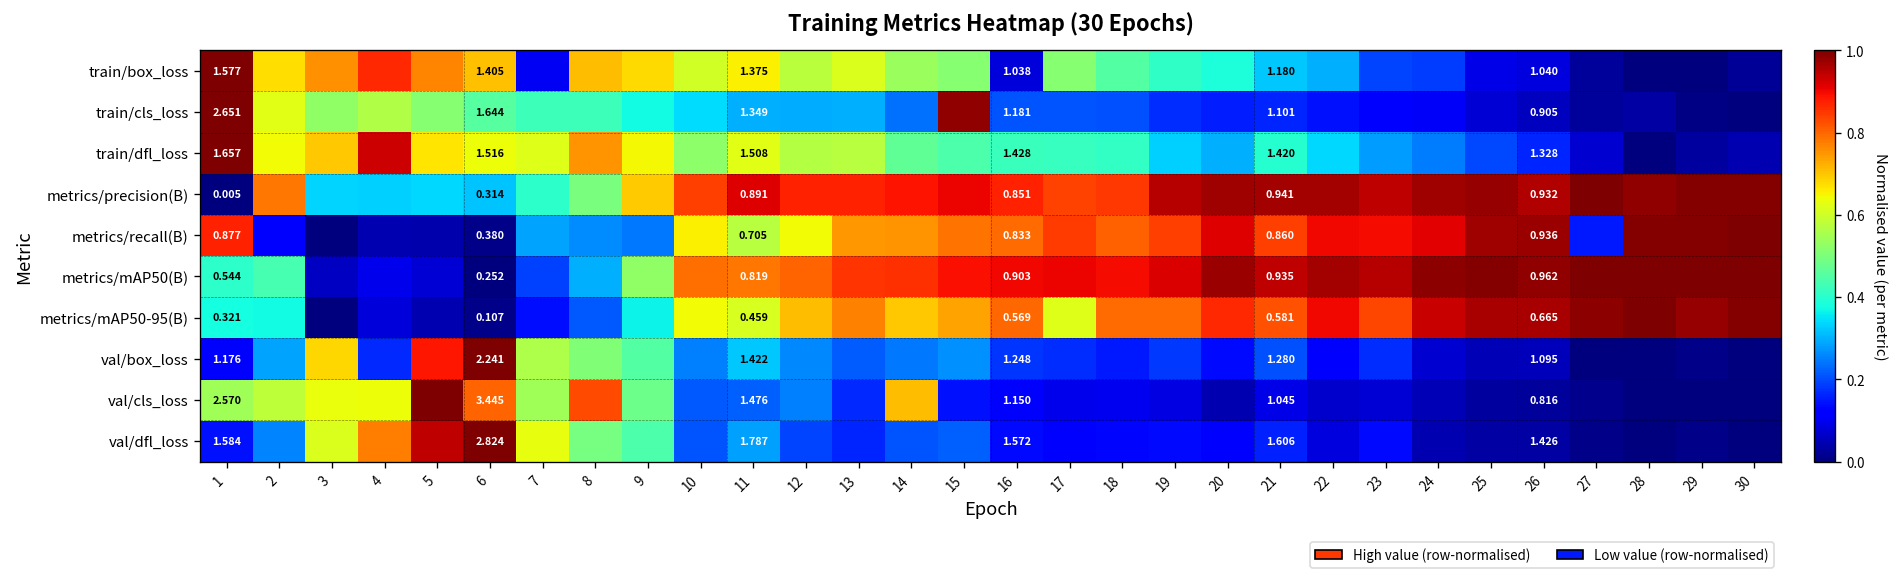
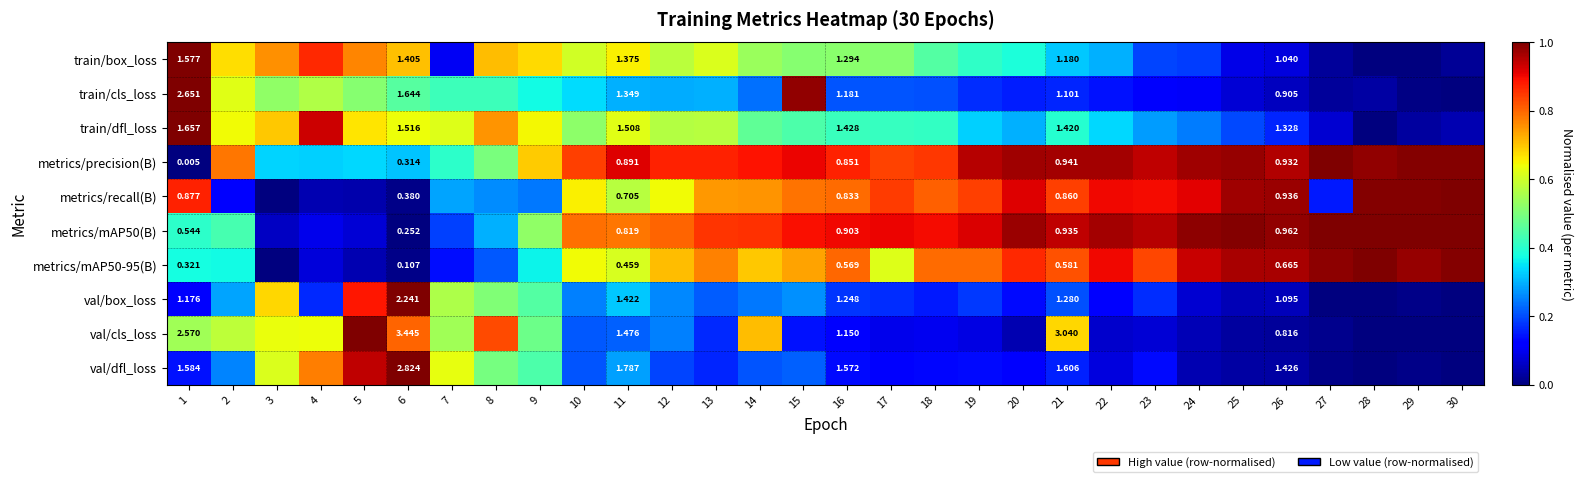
  {
    "train/box_loss": {
      "1": 1.577,
      "6": 1.405,
      "11": 1.375,
-     "16": 1.038,
+     "16": 1.294,
      "21": 1.180,
      "26": 1.040
    },
    "train/cls_loss": {
      "1": 2.651,
      "6": 1.644,
      "11": 1.349,
      "16": 1.181,
      "21": 1.101,
      "26": 0.905
    },
    "train/dfl_loss": {
      "1": 1.657,
      "6": 1.516,
      "11": 1.508,
      "16": 1.428,
      "21": 1.420,
      "26": 1.328
    },
    "metrics/precision(B)": {
      "1": 0.005,
      "6": 0.314,
      "11": 0.891,
      "16": 0.851,
      "21": 0.941,
      "26": 0.932
    },
    "metrics/recall(B)": {
      "1": 0.877,
      "6": 0.380,
      "11": 0.705,
      "16": 0.833,
      "21": 0.860,
      "26": 0.936
    },
    "metrics/mAP50(B)": {
      "1": 0.544,
      "6": 0.252,
      "11": 0.819,
      "16": 0.903,
      "21": 0.935,
      "26": 0.962
    },
    "metrics/mAP50-95(B)": {
      "1": 0.321,
      "6": 0.107,
      "11": 0.459,
      "16": 0.569,
      "21": 0.581,
      "26": 0.665
    },
    "val/box_loss": {
      "1": 1.176,
      "6": 2.241,
      "11": 1.422,
      "16": 1.248,
      "21": 1.280,
      "26": 1.095
    },
    "val/cls_loss": {
      "1": 2.570,
      "6": 3.445,
      "11": 1.476,
      "16": 1.150,
-     "21": 1.045,
+     "21": 3.040,
      "26": 0.816
    },
    "val/dfl_loss": {
      "1": 1.584,
      "6": 2.824,
      "11": 1.787,
      "16": 1.572,
      "21": 1.606,
      "26": 1.426
    }
  }
